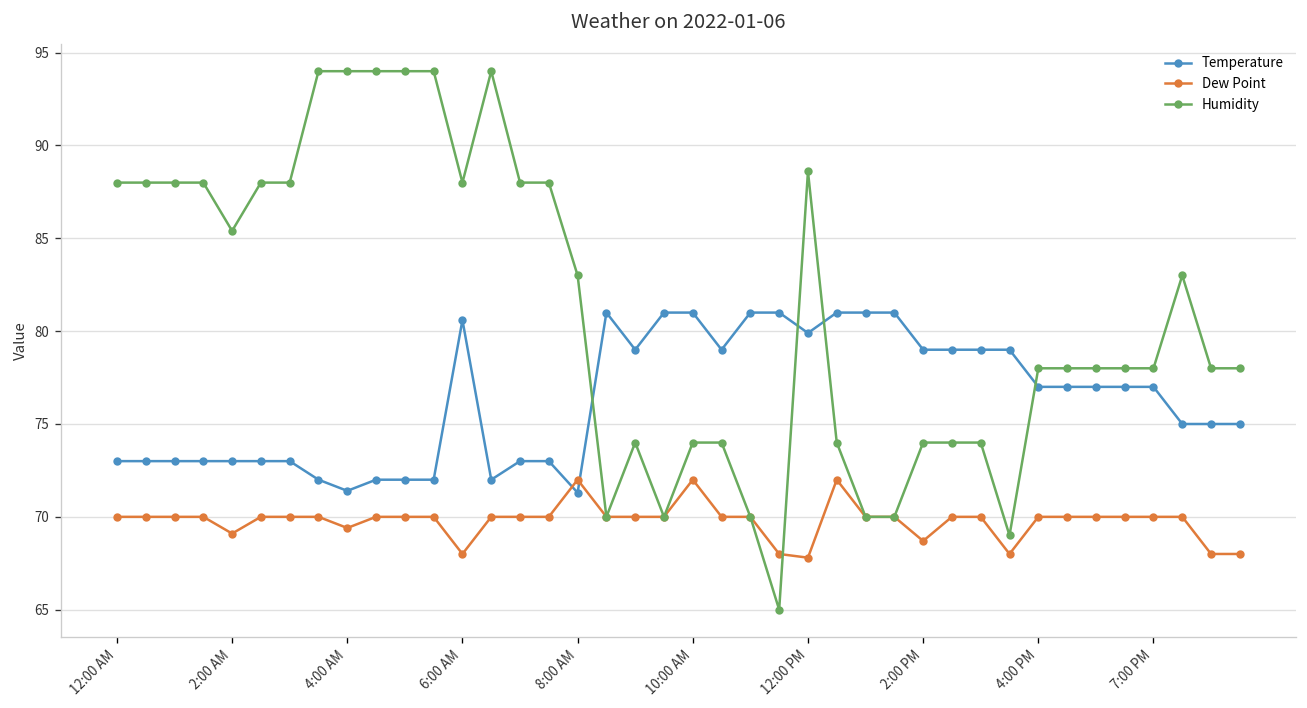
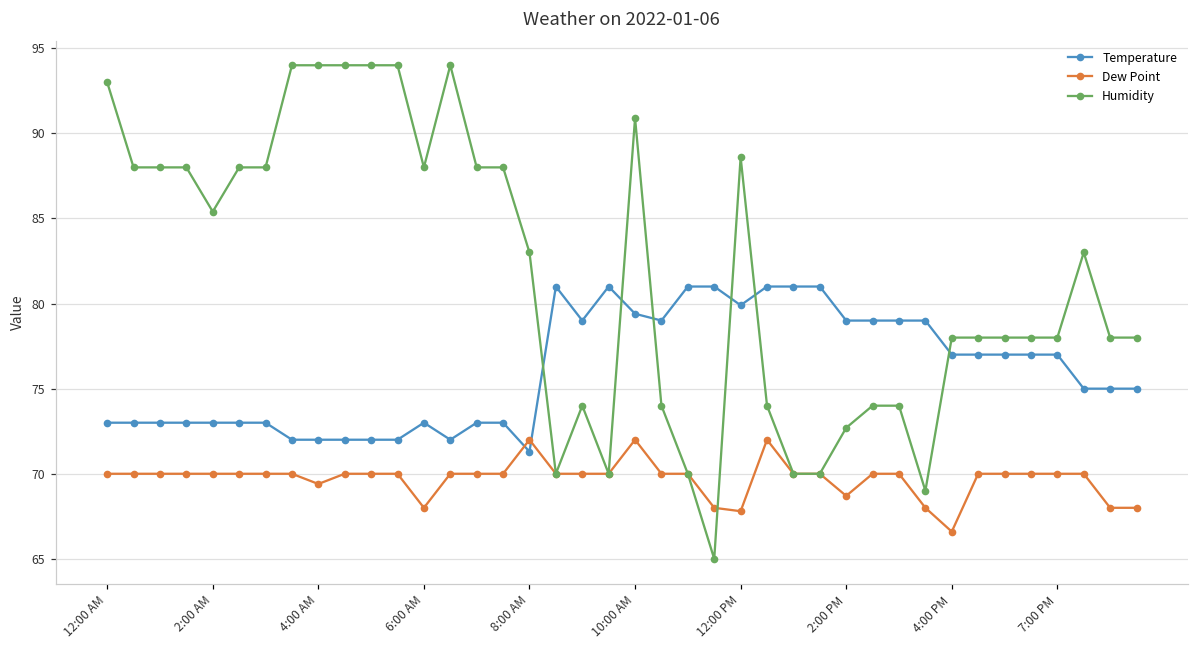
  {
    "Temperature": {
      "12:00 AM": 73.0,
      "2:00 AM": 73.0,
-     "4:00 AM": 71.4,
-     "6:00 AM": 80.6,
+     "4:00 AM": 72.0,
+     "6:00 AM": 73.0,
      "8:00 AM": 71.3,
-     "10:00 AM": 81.0,
+     "10:00 AM": 79.4,
      "12:00 PM": 79.9,
      "2:00 PM": 79.0,
      "4:00 PM": 77.0,
      "7:00 PM": 77.0
    },
    "Dew Point": {
      "12:00 AM": 70.0,
-     "2:00 AM": 69.1,
+     "2:00 AM": 70.0,
      "4:00 AM": 69.4,
      "6:00 AM": 68.0,
      "8:00 AM": 72.0,
      "10:00 AM": 72.0,
      "12:00 PM": 67.8,
      "2:00 PM": 68.7,
-     "4:00 PM": 70.0,
+     "4:00 PM": 66.6,
      "7:00 PM": 70.0
    },
    "Humidity": {
-     "12:00 AM": 88,
+     "12:00 AM": 93,
      "2:00 AM": 85.4,
      "4:00 AM": 94.0,
      "6:00 AM": 88.0,
      "8:00 AM": 83.0,
-     "10:00 AM": 74.0,
+     "10:00 AM": 90.9,
      "12:00 PM": 88.6,
-     "2:00 PM": 74.0,
+     "2:00 PM": 72.7,
      "4:00 PM": 78.0,
      "7:00 PM": 78.0
    }
  }
